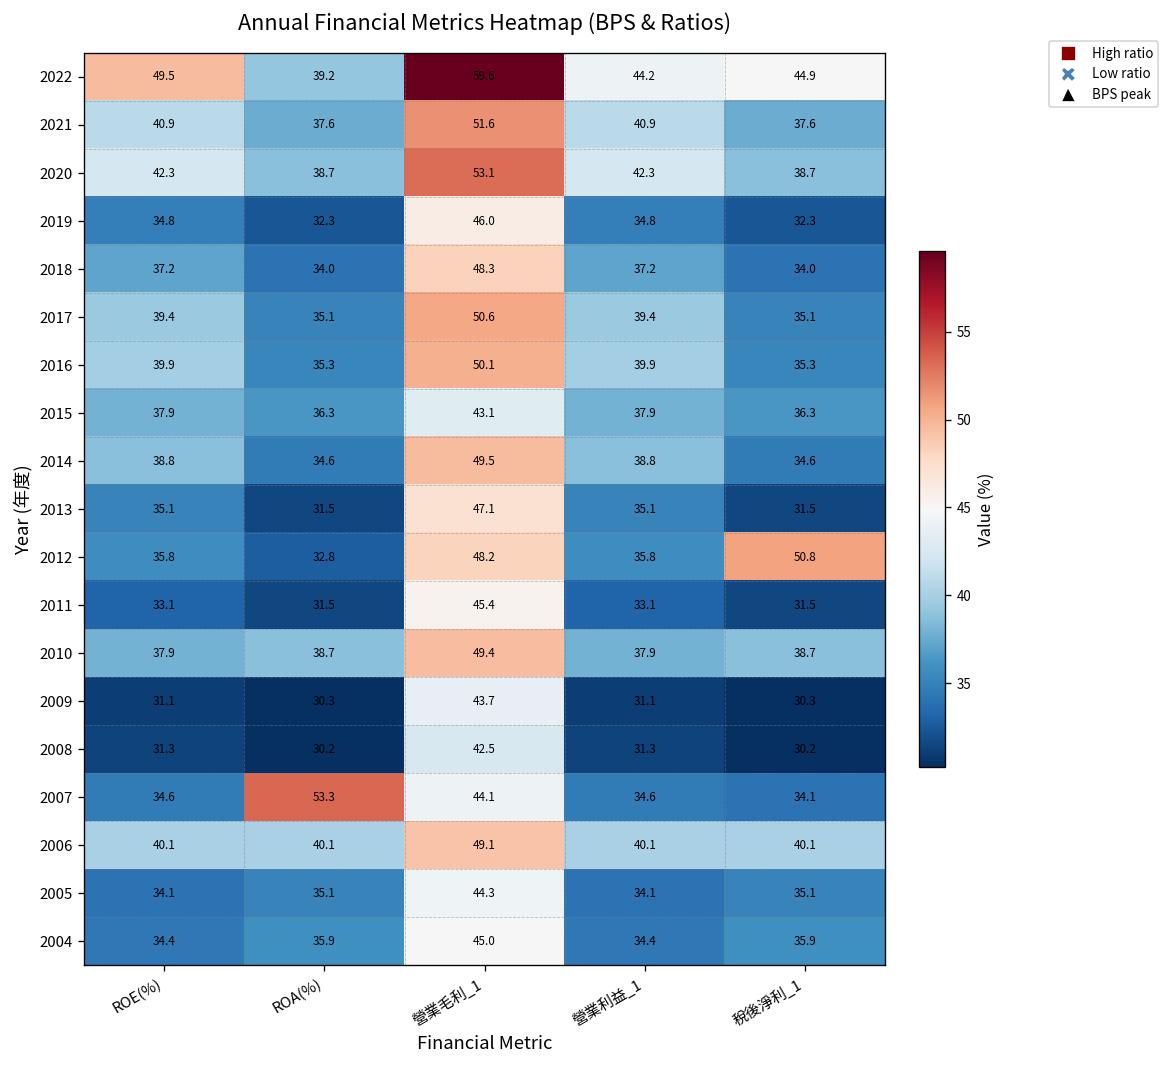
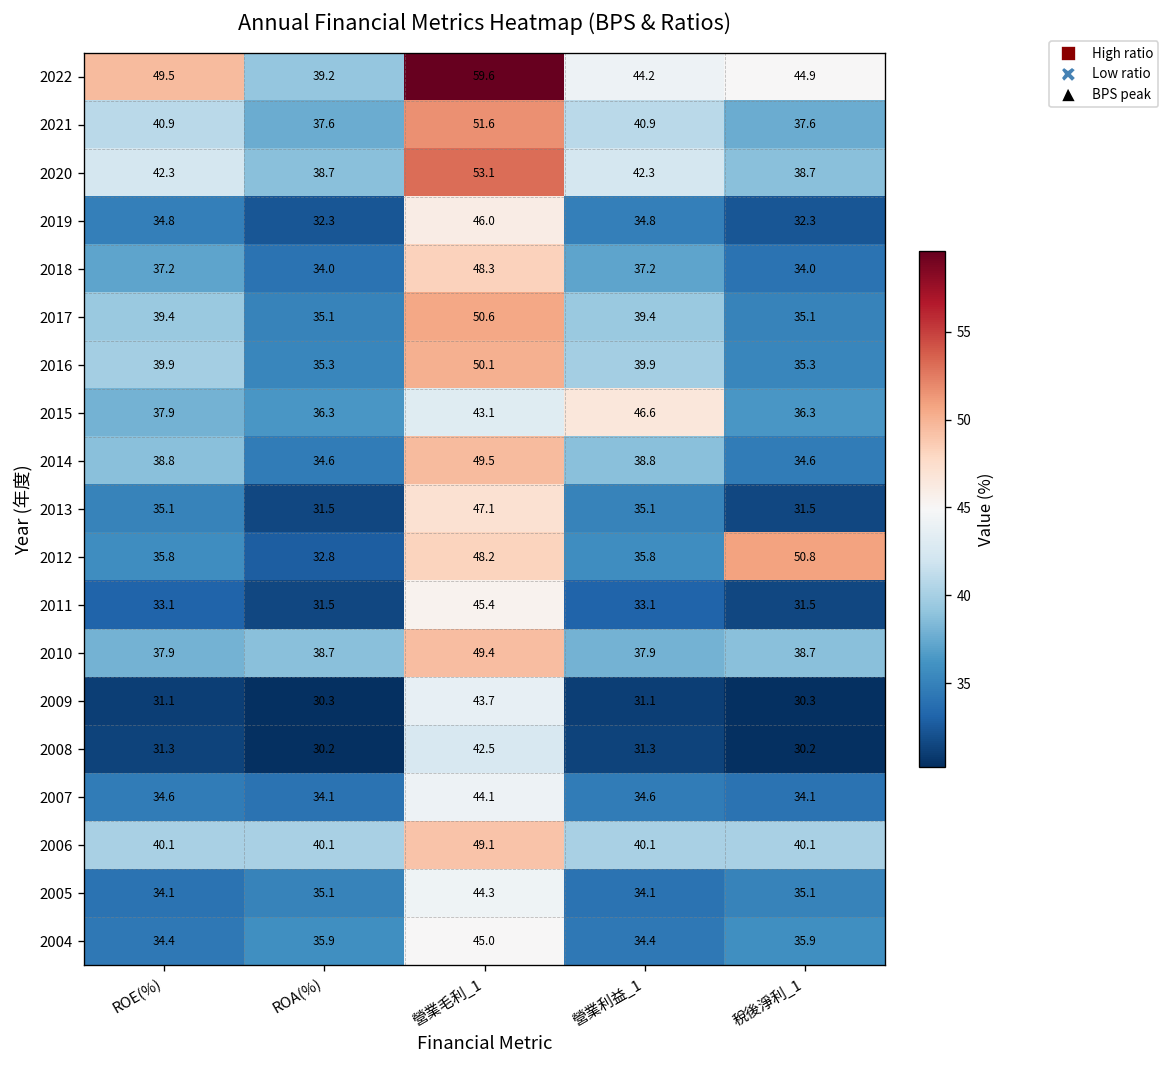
  {
    "2022": {
      "ROE(%)": 49.5,
      "ROA(%)": 39.2,
      "營業毛利_1": 59.6,
      "營業利益_1": 44.2,
      "稅後淨利_1": 44.9
    },
    "2021": {
      "ROE(%)": 40.9,
      "ROA(%)": 37.6,
      "營業毛利_1": 51.6,
      "營業利益_1": 40.9,
      "稅後淨利_1": 37.6
    },
    "2020": {
      "ROE(%)": 42.3,
      "ROA(%)": 38.7,
      "營業毛利_1": 53.1,
      "營業利益_1": 42.3,
      "稅後淨利_1": 38.7
    },
    "2019": {
      "ROE(%)": 34.8,
      "ROA(%)": 32.3,
      "營業毛利_1": 46.0,
      "營業利益_1": 34.8,
      "稅後淨利_1": 32.3
    },
    "2018": {
      "ROE(%)": 37.2,
      "ROA(%)": 34.0,
      "營業毛利_1": 48.3,
      "營業利益_1": 37.2,
      "稅後淨利_1": 34.0
    },
    "2017": {
      "ROE(%)": 39.4,
      "ROA(%)": 35.1,
      "營業毛利_1": 50.6,
      "營業利益_1": 39.4,
      "稅後淨利_1": 35.1
    },
    "2016": {
      "ROE(%)": 39.9,
      "ROA(%)": 35.3,
      "營業毛利_1": 50.1,
      "營業利益_1": 39.9,
      "稅後淨利_1": 35.3
    },
    "2015": {
      "ROE(%)": 37.9,
      "ROA(%)": 36.3,
      "營業毛利_1": 43.1,
-     "營業利益_1": 37.9,
+     "營業利益_1": 46.6,
      "稅後淨利_1": 36.3
    },
    "2014": {
      "ROE(%)": 38.8,
      "ROA(%)": 34.6,
      "營業毛利_1": 49.5,
      "營業利益_1": 38.8,
      "稅後淨利_1": 34.6
    },
    "2013": {
      "ROE(%)": 35.1,
      "ROA(%)": 31.5,
      "營業毛利_1": 47.1,
      "營業利益_1": 35.1,
      "稅後淨利_1": 31.5
    },
    "2012": {
      "ROE(%)": 35.8,
      "ROA(%)": 32.8,
      "營業毛利_1": 48.2,
      "營業利益_1": 35.8,
      "稅後淨利_1": 50.8
    },
    "2011": {
      "ROE(%)": 33.1,
      "ROA(%)": 31.5,
      "營業毛利_1": 45.4,
      "營業利益_1": 33.1,
      "稅後淨利_1": 31.5
    },
    "2010": {
      "ROE(%)": 37.9,
      "ROA(%)": 38.7,
      "營業毛利_1": 49.4,
      "營業利益_1": 37.9,
      "稅後淨利_1": 38.7
    },
    "2009": {
      "ROE(%)": 31.1,
      "ROA(%)": 30.3,
      "營業毛利_1": 43.7,
      "營業利益_1": 31.1,
      "稅後淨利_1": 30.3
    },
    "2008": {
      "ROE(%)": 31.3,
      "ROA(%)": 30.2,
      "營業毛利_1": 42.5,
      "營業利益_1": 31.3,
      "稅後淨利_1": 30.2
    },
    "2007": {
      "ROE(%)": 34.6,
-     "ROA(%)": 53.3,
+     "ROA(%)": 34.1,
      "營業毛利_1": 44.1,
      "營業利益_1": 34.6,
      "稅後淨利_1": 34.1
    },
    "2006": {
      "ROE(%)": 40.1,
      "ROA(%)": 40.1,
      "營業毛利_1": 49.1,
      "營業利益_1": 40.1,
      "稅後淨利_1": 40.1
    },
    "2005": {
      "ROE(%)": 34.1,
      "ROA(%)": 35.1,
      "營業毛利_1": 44.3,
      "營業利益_1": 34.1,
      "稅後淨利_1": 35.1
    },
    "2004": {
      "ROE(%)": 34.4,
      "ROA(%)": 35.9,
      "營業毛利_1": 45.0,
      "營業利益_1": 34.4,
      "稅後淨利_1": 35.9
    }
  }
